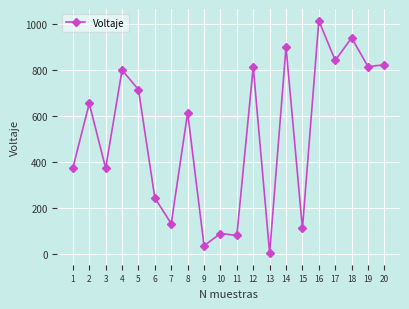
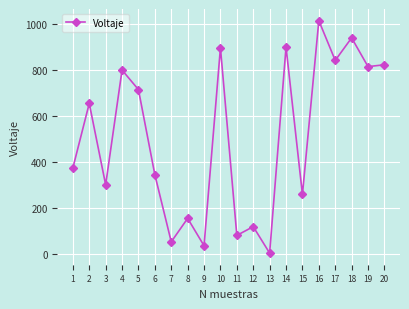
  {
    "1": 370,
    "2": 650,
-   "3": 370,
+   "3": 300,
    "4": 800,
    "5": 710,
-   "6": 240,
-   "7": 130,
-   "8": 610,
+   "6": 340,
+   "7": 50,
+   "8": 150,
    "9": 40,
-   "10": 90,
+   "10": 900,
    "11": 80,
-   "12": 810,
+   "12": 120,
    "13": 0,
    "14": 900,
-   "15": 110,
+   "15": 260,
    "16": 1010,
    "17": 840,
    "18": 940,
    "19": 810,
    "20": 820
  }
